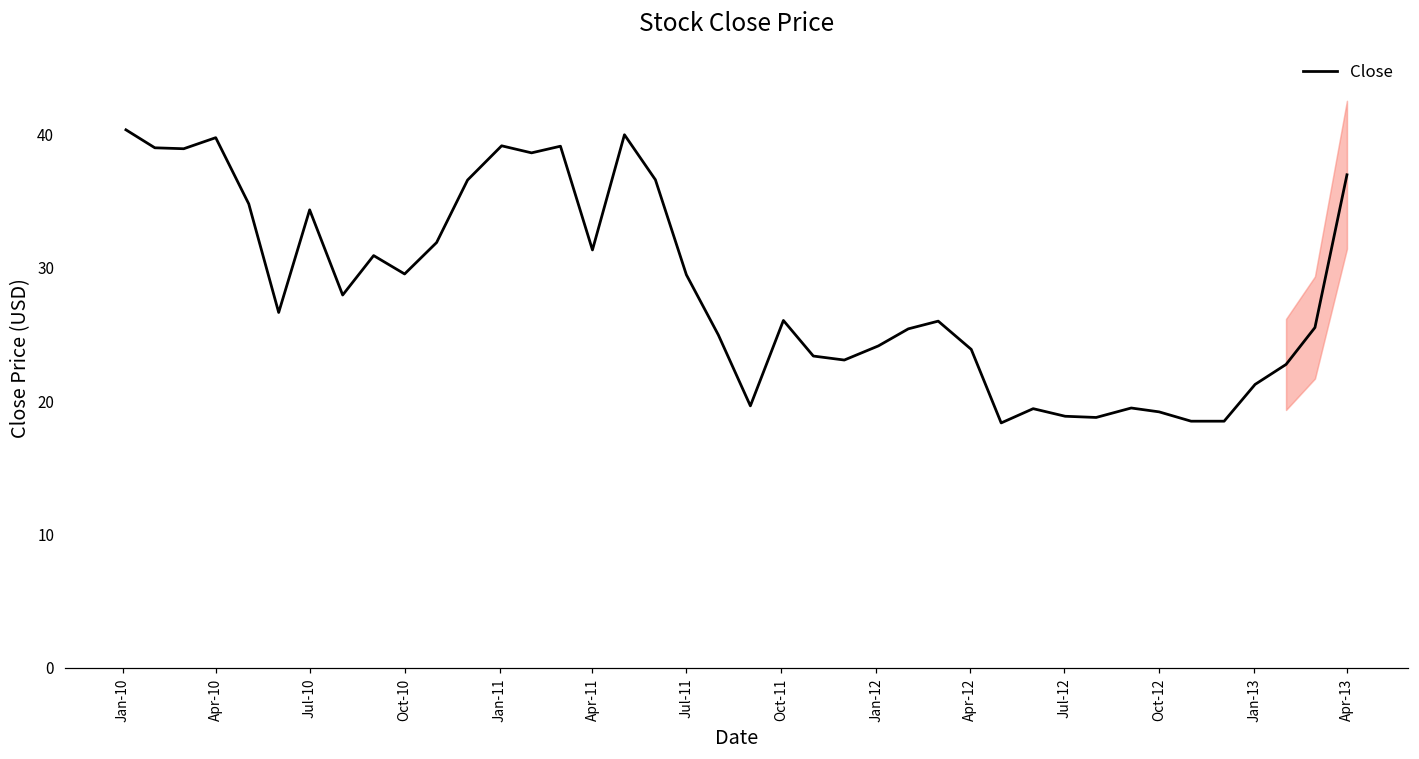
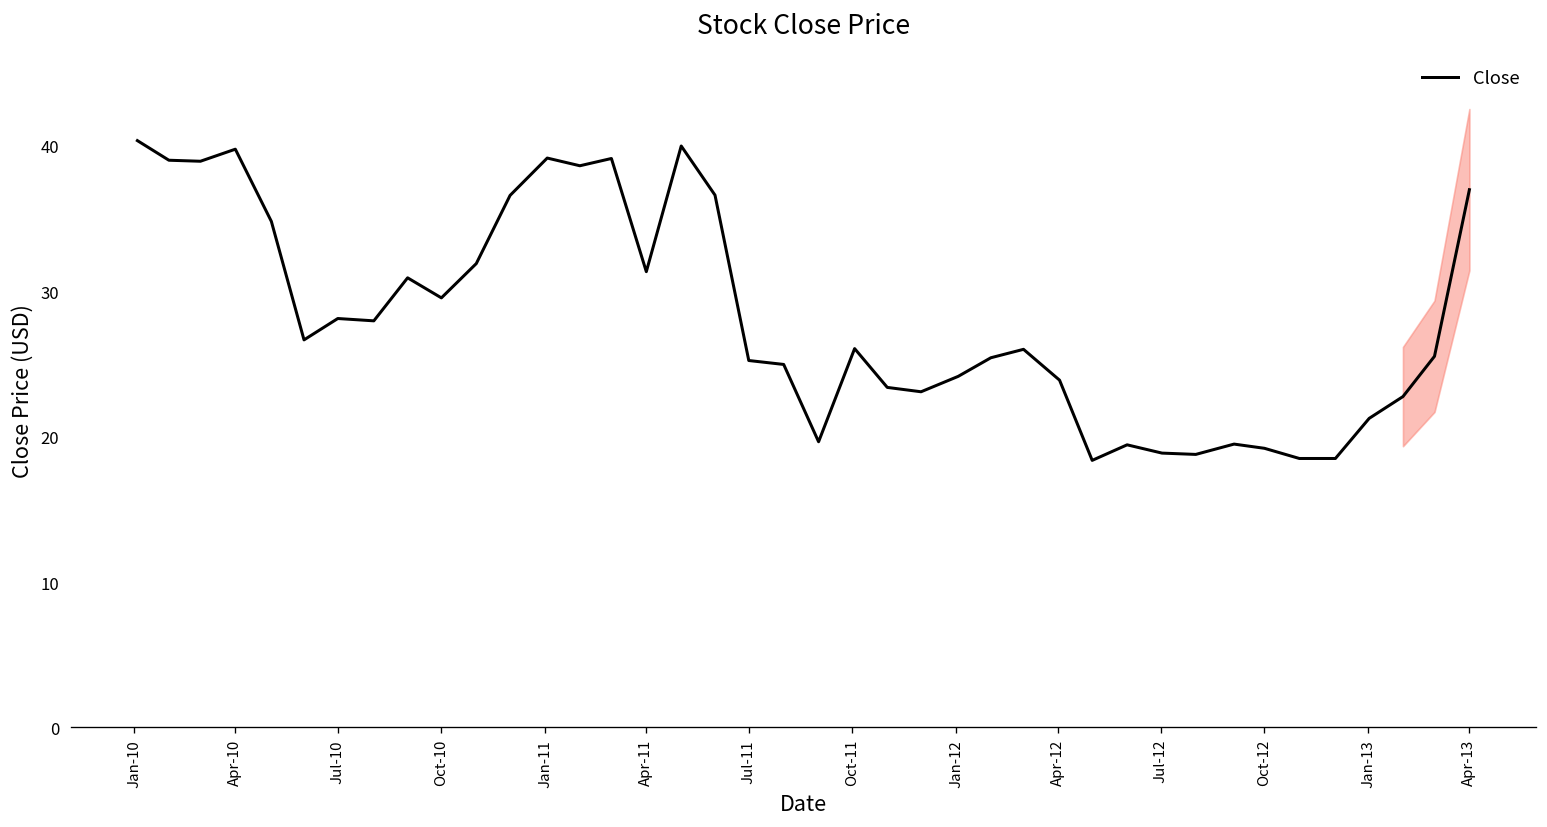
  {
    "Close": {
      "Apr-10": 39.8,
-     "Jul-10": 34.4,
+     "Jul-10": 28.1,
      "Oct-10": 29.5,
      "Apr-11": 31.4,
-     "Jul-11": 29.5,
+     "Jul-11": 25.2,
      "Oct-12": 19.2,
      "Apr-13": 37.0
    }
  }
